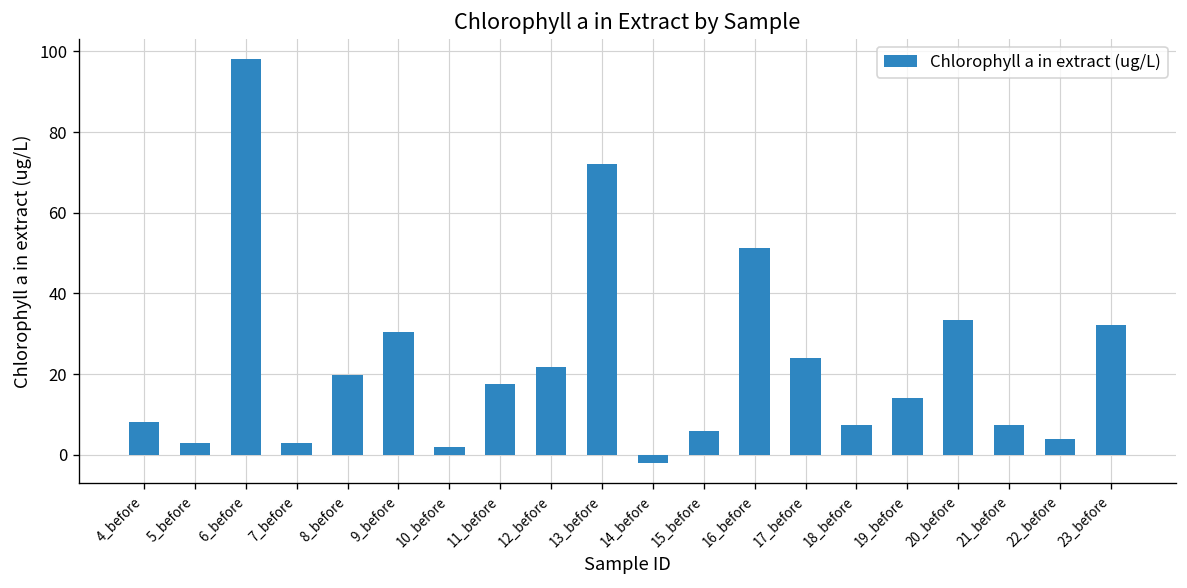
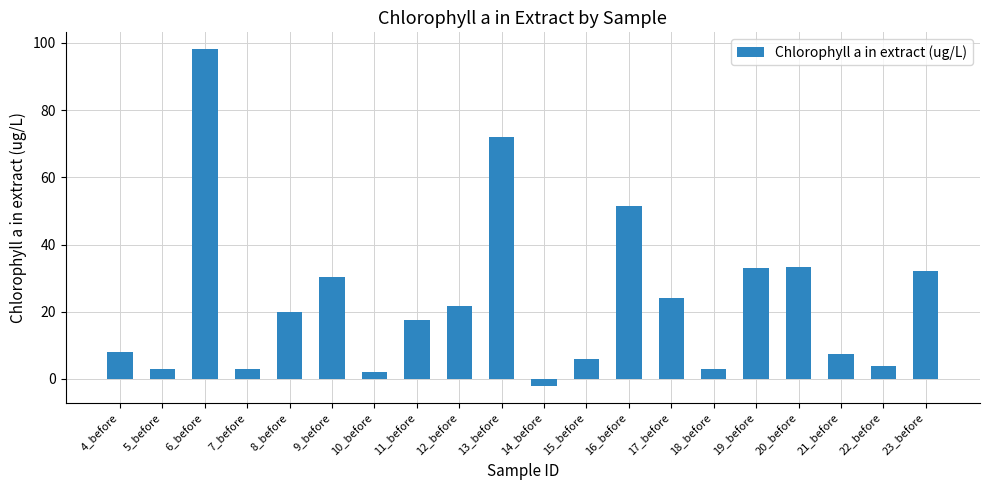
  {
    "4_before": 8,
    "5_before": 3,
    "6_before": 98,
    "7_before": 3,
    "8_before": 20,
    "9_before": 30,
    "10_before": 2,
    "11_before": 17,
    "12_before": 22,
    "13_before": 72,
    "14_before": -2,
    "15_before": 6,
    "16_before": 51,
    "17_before": 24,
-   "18_before": 7,
-   "19_before": 14,
+   "18_before": 3,
+   "19_before": 33,
    "20_before": 33,
    "21_before": 7,
    "22_before": 4,
    "23_before": 32
  }
